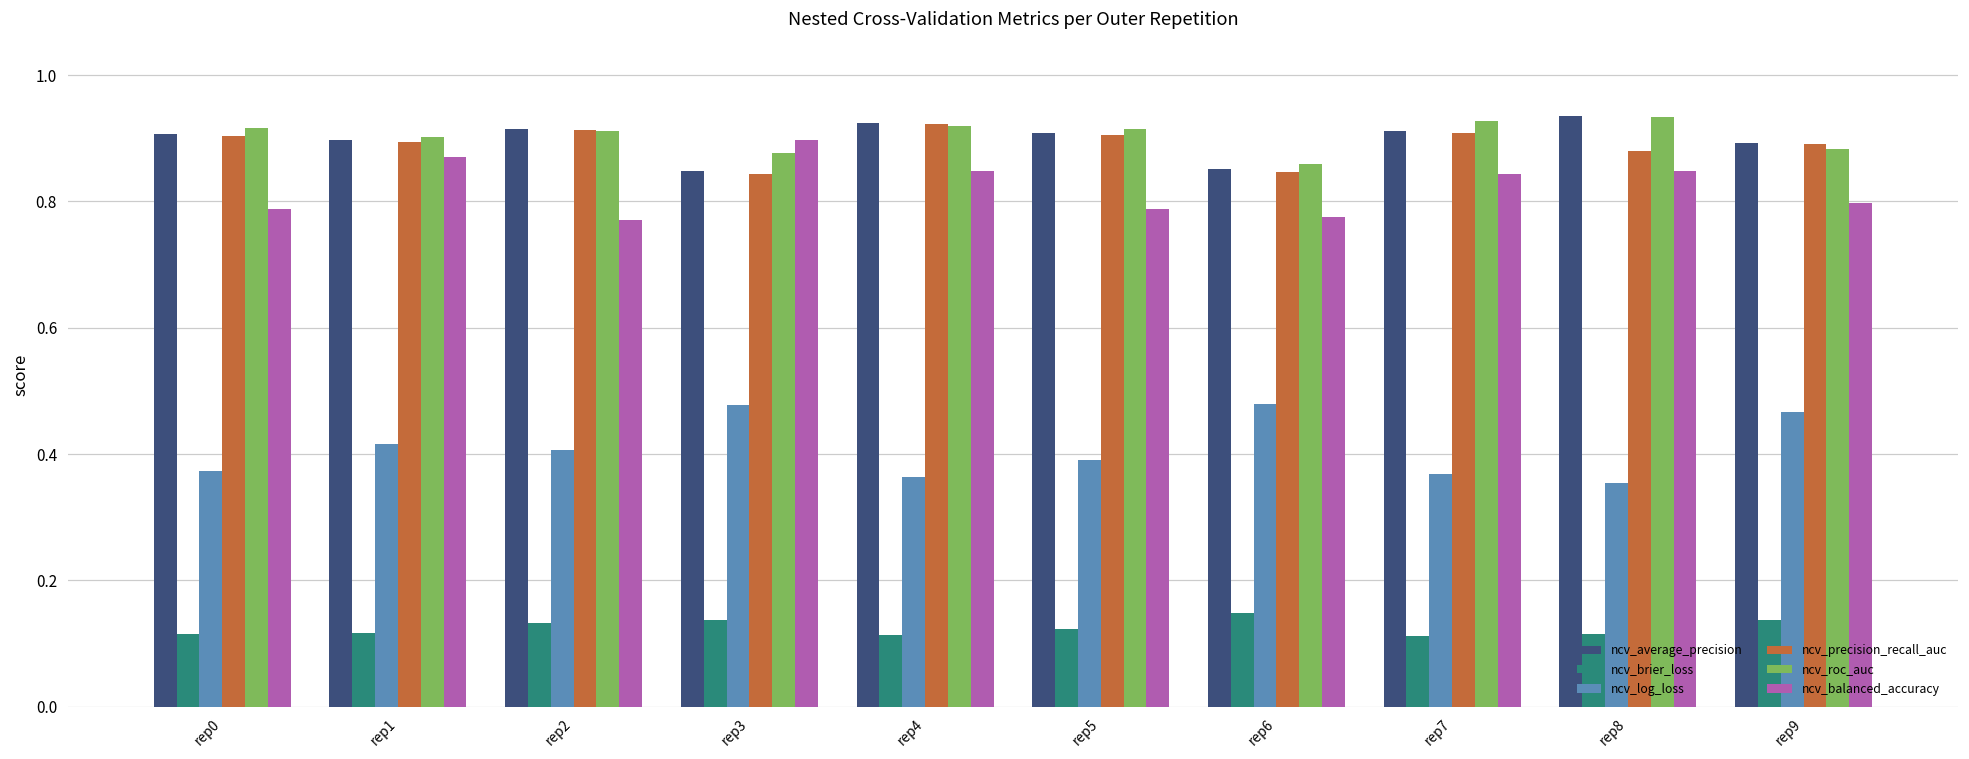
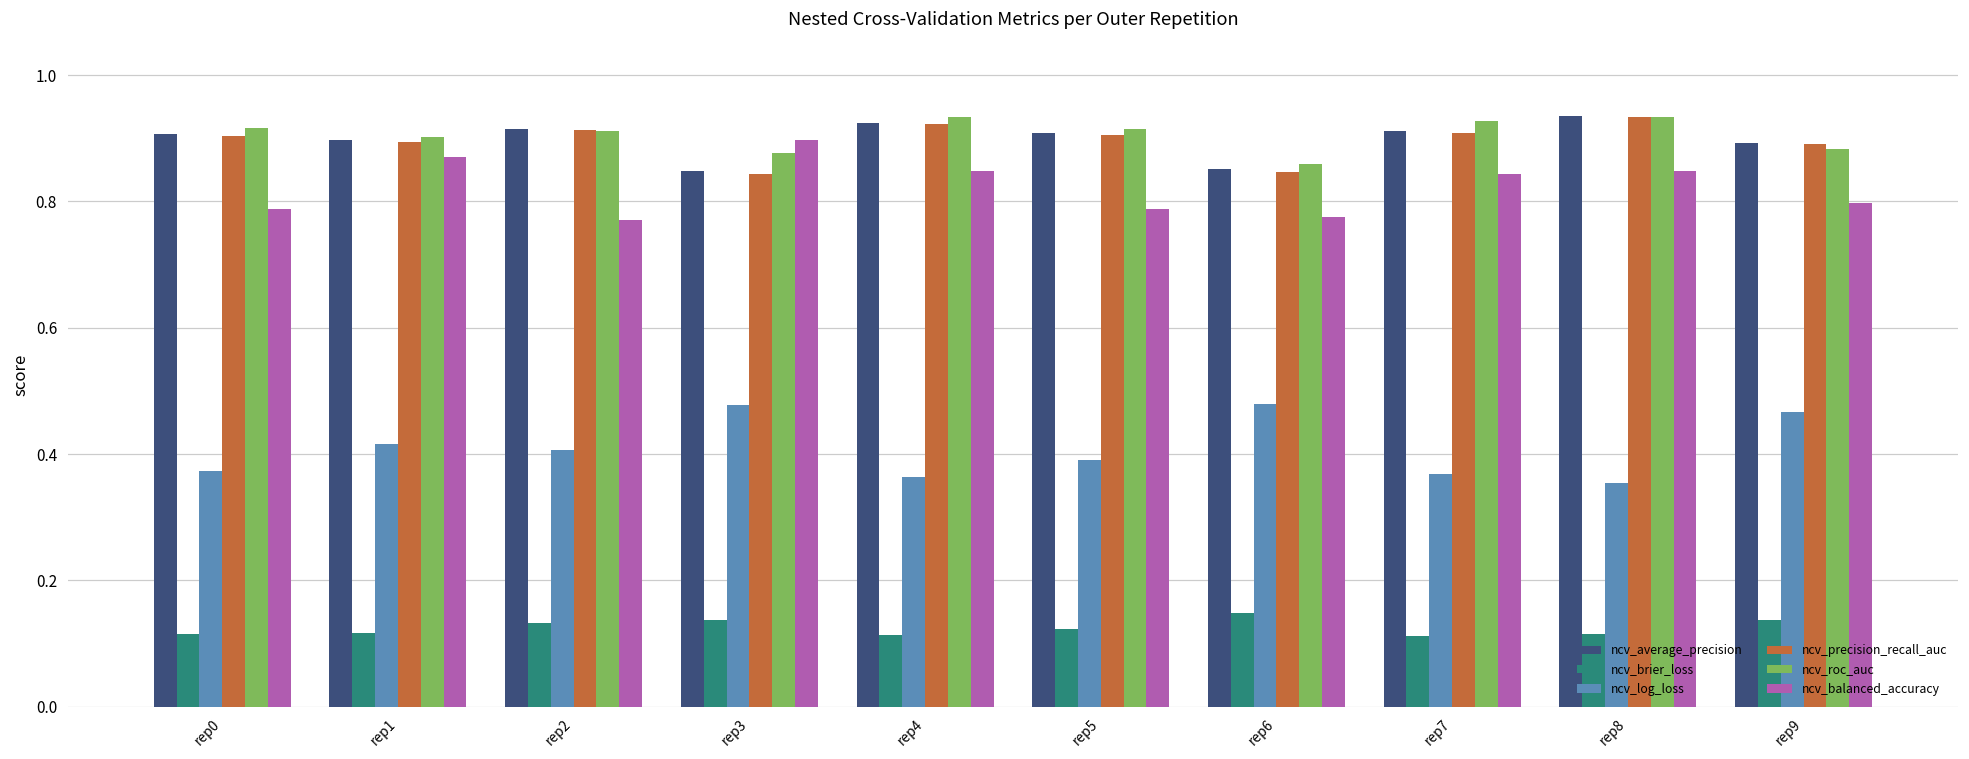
  {
    "ncv_average_precision": {
      "rep0": 0.91,
      "rep1": 0.90,
      "rep2": 0.92,
      "rep3": 0.85,
      "rep4": 0.92,
      "rep5": 0.91,
      "rep6": 0.85,
      "rep7": 0.91,
      "rep8": 0.94,
      "rep9": 0.89
    },
    "ncv_brier_loss": {
      "rep0": 0.11,
      "rep1": 0.12,
      "rep2": 0.13,
      "rep3": 0.14,
      "rep4": 0.11,
      "rep5": 0.12,
      "rep6": 0.15,
      "rep7": 0.11,
      "rep8": 0.11,
      "rep9": 0.14
    },
    "ncv_log_loss": {
      "rep0": 0.37,
      "rep1": 0.42,
      "rep2": 0.41,
      "rep3": 0.48,
      "rep4": 0.36,
      "rep5": 0.39,
      "rep6": 0.48,
      "rep7": 0.37,
      "rep8": 0.35,
      "rep9": 0.47
    },
    "ncv_precision_recall_auc": {
      "rep0": 0.90,
      "rep1": 0.89,
      "rep2": 0.91,
      "rep3": 0.84,
      "rep4": 0.92,
      "rep5": 0.91,
      "rep6": 0.85,
      "rep7": 0.91,
-     "rep8": 0.88,
+     "rep8": 0.93,
      "rep9": 0.89
    },
    "ncv_roc_auc": {
      "rep0": 0.92,
      "rep1": 0.90,
      "rep2": 0.91,
      "rep3": 0.88,
-     "rep4": 0.92,
+     "rep4": 0.93,
      "rep5": 0.91,
      "rep6": 0.86,
      "rep7": 0.93,
      "rep8": 0.93,
      "rep9": 0.88
    },
    "ncv_balanced_accuracy": {
      "rep0": 0.79,
      "rep1": 0.87,
      "rep2": 0.77,
      "rep3": 0.90,
      "rep4": 0.85,
      "rep5": 0.79,
      "rep6": 0.78,
      "rep7": 0.84,
      "rep8": 0.85,
      "rep9": 0.80
    }
  }
